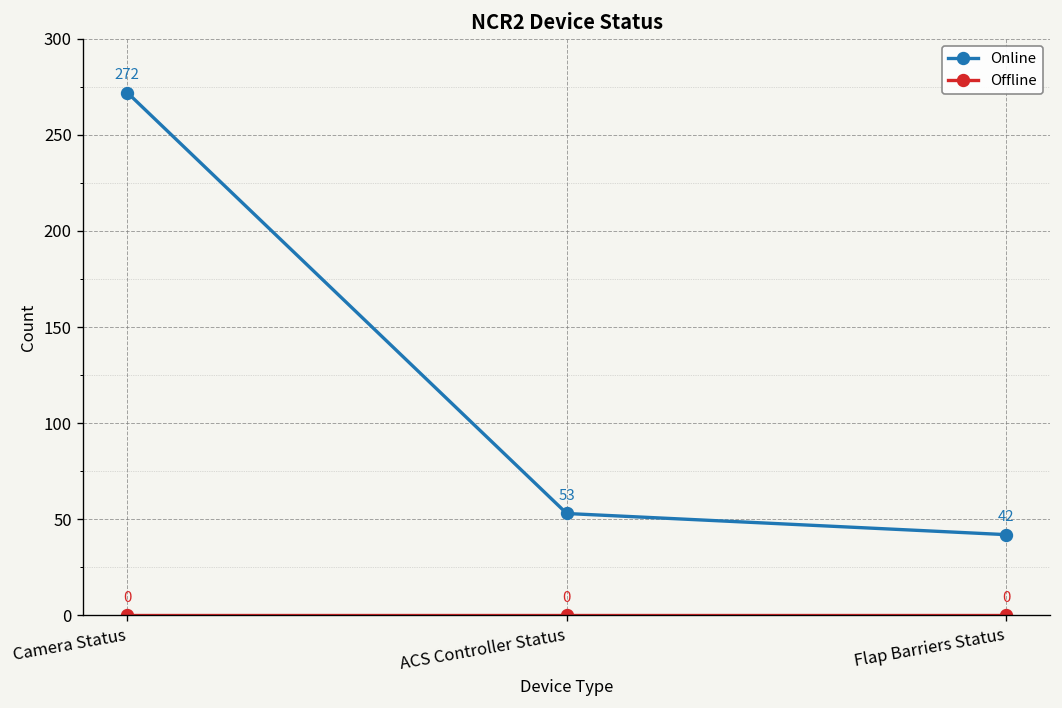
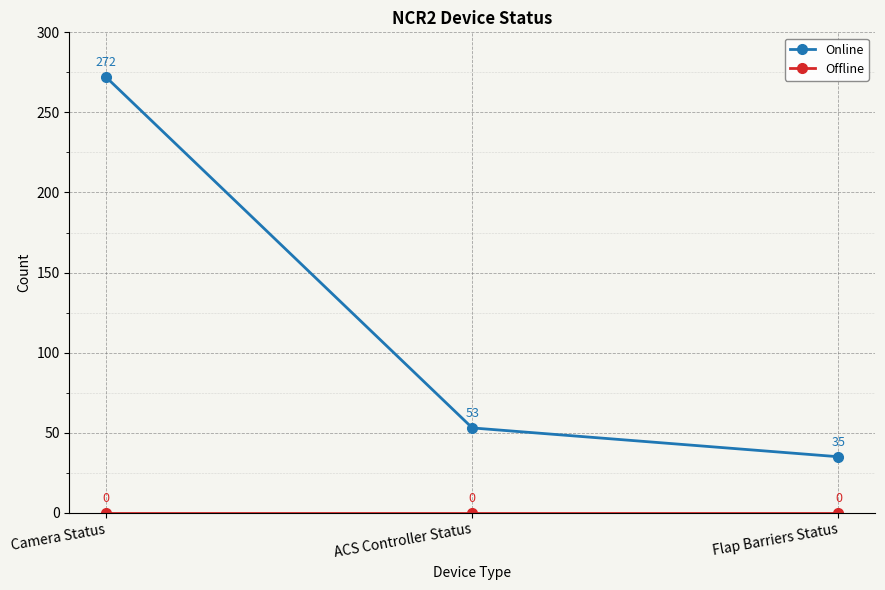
  {
    "Online": {
      "Camera Status": 272,
      "ACS Controller Status": 53,
-     "Flap Barriers Status": 42
+     "Flap Barriers Status": 35
    },
    "Offline": {
      "Camera Status": 0,
      "ACS Controller Status": 0,
      "Flap Barriers Status": 0
    }
  }
